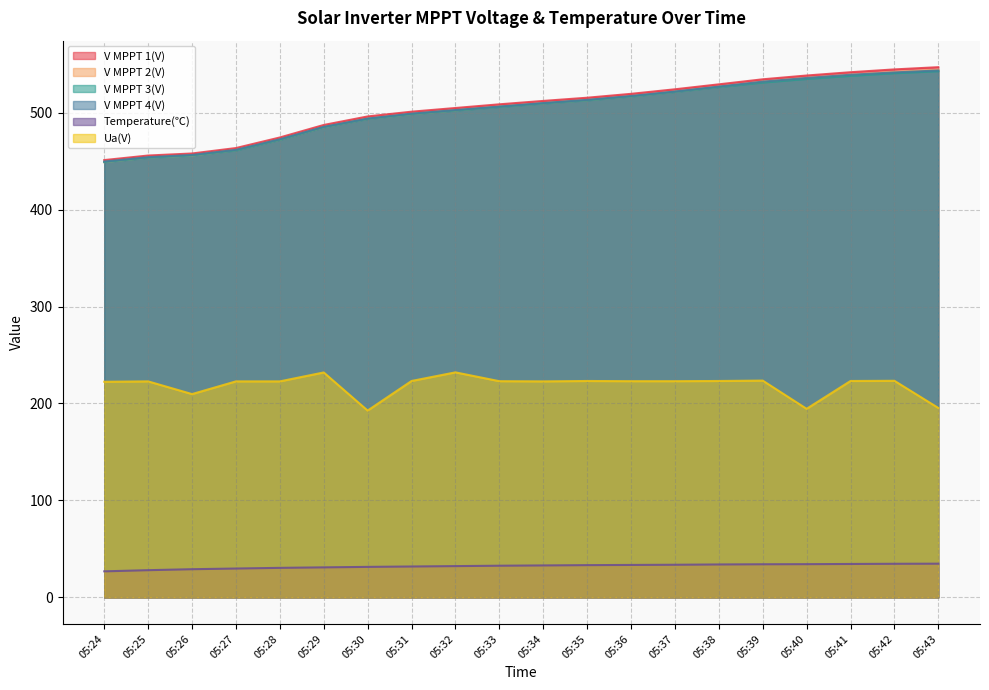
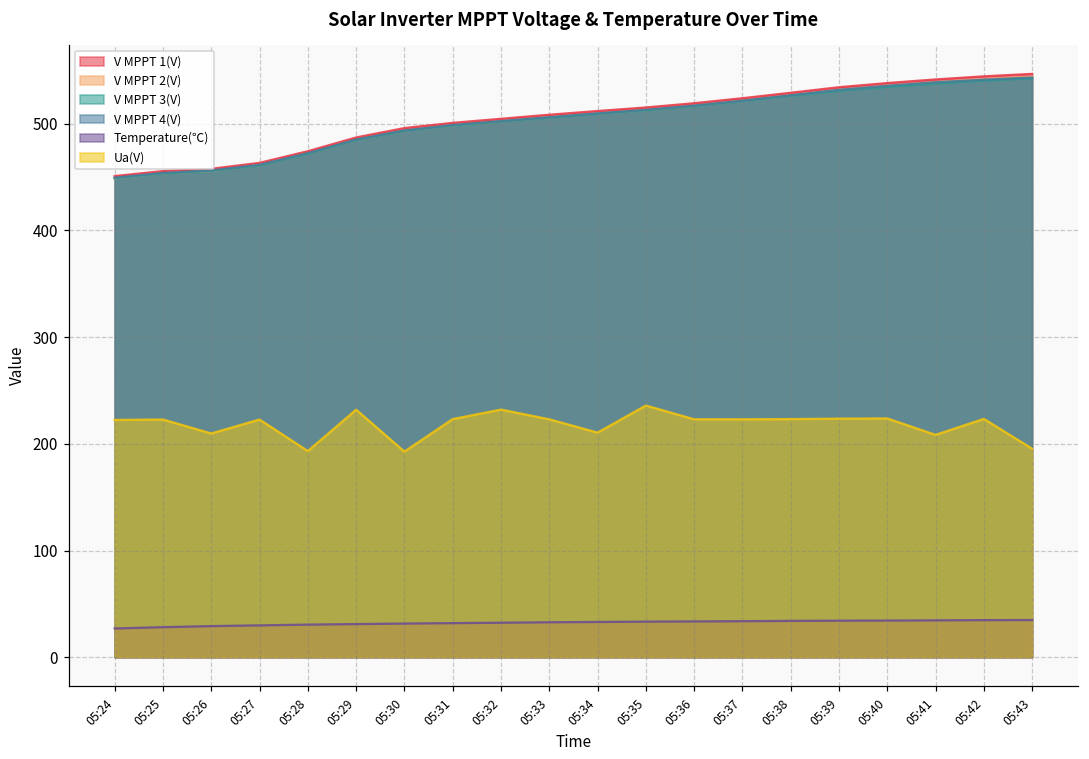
  {
    "V MPPT 1(V)": {
      "05:43": 550
    },
    "Ua(V)": {
      "05:24": 220,
      "05:25": 220,
      "05:26": 210,
      "05:27": 220,
-     "05:28": 220,
+     "05:28": 190,
      "05:29": 230,
      "05:30": 190,
      "05:31": 220,
      "05:32": 230,
      "05:33": 220,
-     "05:34": 220,
-     "05:35": 220,
+     "05:34": 210,
+     "05:35": 240,
      "05:36": 220,
      "05:37": 220,
      "05:38": 220,
      "05:39": 220,
-     "05:40": 190,
-     "05:41": 220,
+     "05:40": 220,
+     "05:41": 210,
      "05:42": 220,
      "05:43": 200
    }
  }
